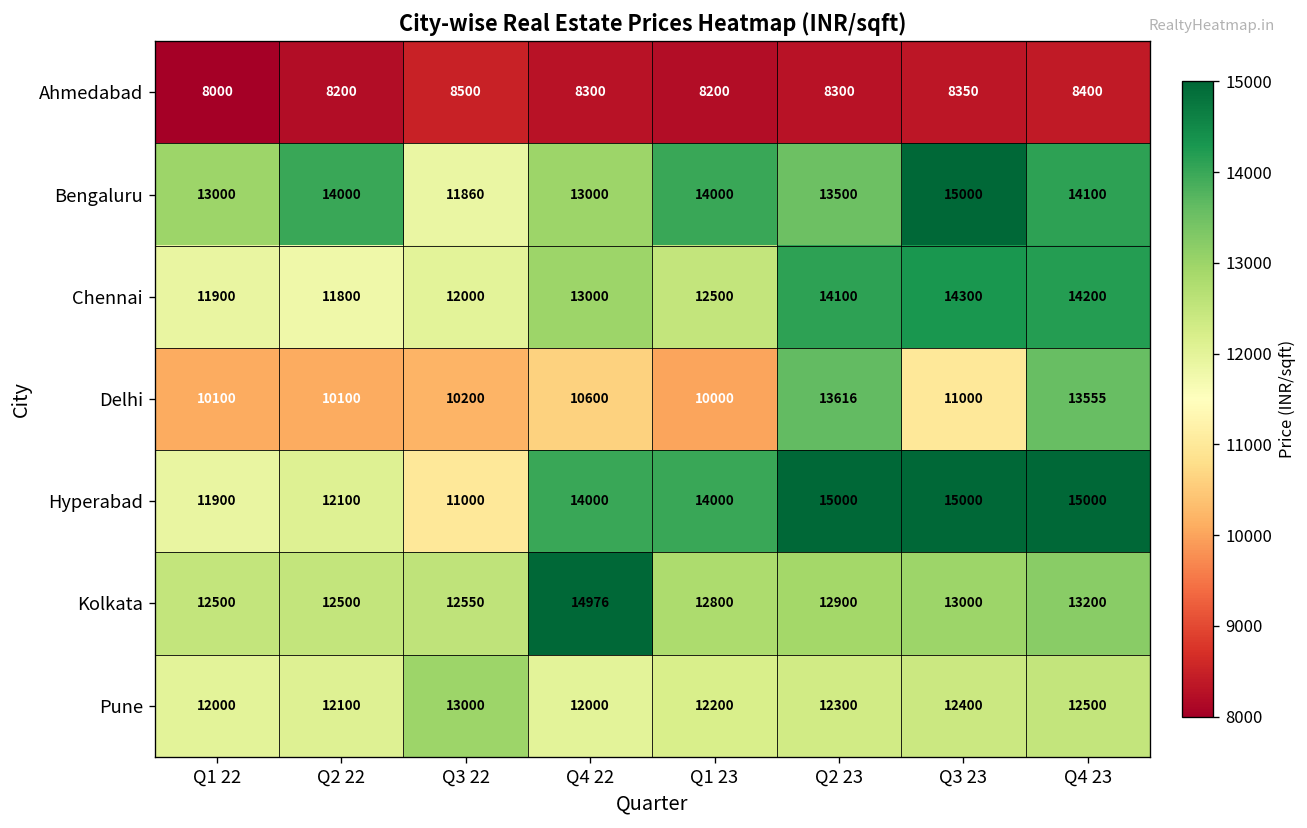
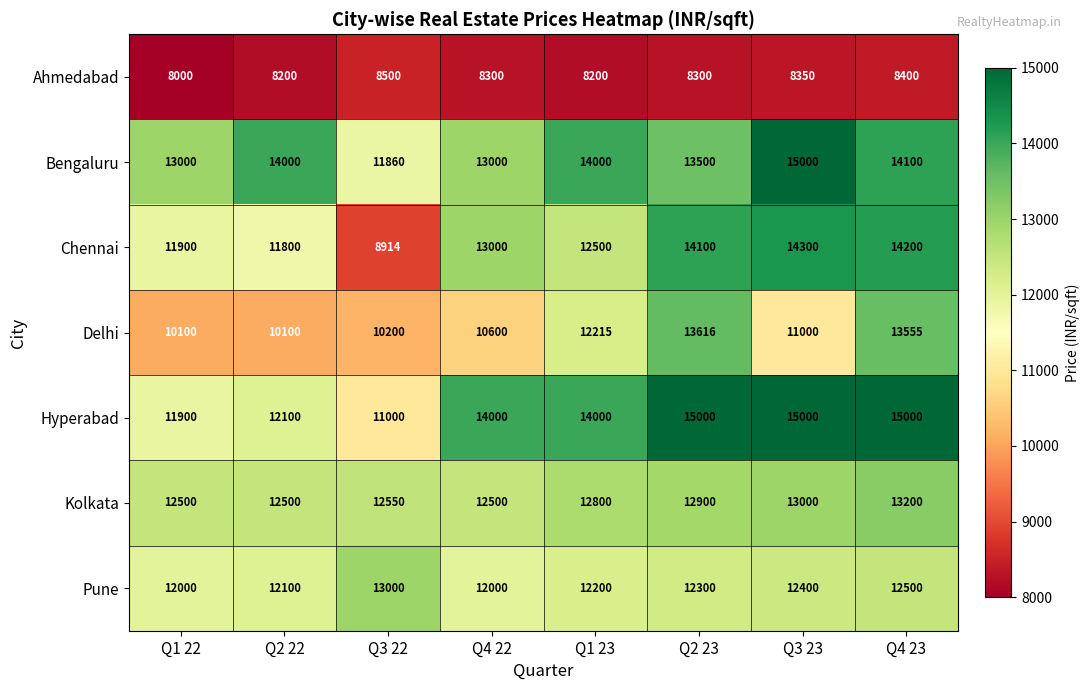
  {
    "Ahmedabad": {
      "Q1 22": 8000,
      "Q2 22": 8200,
      "Q3 22": 8500,
      "Q4 22": 8300,
      "Q1 23": 8200,
      "Q2 23": 8300,
      "Q3 23": 8350,
      "Q4 23": 8400
    },
    "Bengaluru": {
      "Q1 22": 13000,
      "Q2 22": 14000,
      "Q3 22": 11860,
      "Q4 22": 13000,
      "Q1 23": 14000,
      "Q2 23": 13500,
      "Q3 23": 15000,
      "Q4 23": 14100
    },
    "Chennai": {
      "Q1 22": 11900,
      "Q2 22": 11800,
-     "Q3 22": 12000,
+     "Q3 22": 8914,
      "Q4 22": 13000,
      "Q1 23": 12500,
      "Q2 23": 14100,
      "Q3 23": 14300,
      "Q4 23": 14200
    },
    "Delhi": {
      "Q1 22": 10100,
      "Q2 22": 10100,
      "Q3 22": 10200,
      "Q4 22": 10600,
-     "Q1 23": 10000,
+     "Q1 23": 12215,
      "Q2 23": 13616,
      "Q3 23": 11000,
      "Q4 23": 13555
    },
    "Hyperabad": {
      "Q1 22": 11900,
      "Q2 22": 12100,
      "Q3 22": 11000,
      "Q4 22": 14000,
      "Q1 23": 14000,
      "Q2 23": 15000,
      "Q3 23": 15000,
      "Q4 23": 15000
    },
    "Kolkata": {
      "Q1 22": 12500,
      "Q2 22": 12500,
      "Q3 22": 12550,
-     "Q4 22": 14976,
+     "Q4 22": 12500,
      "Q1 23": 12800,
      "Q2 23": 12900,
      "Q3 23": 13000,
      "Q4 23": 13200
    },
    "Pune": {
      "Q1 22": 12000,
      "Q2 22": 12100,
      "Q3 22": 13000,
      "Q4 22": 12000,
      "Q1 23": 12200,
      "Q2 23": 12300,
      "Q3 23": 12400,
      "Q4 23": 12500
    }
  }
